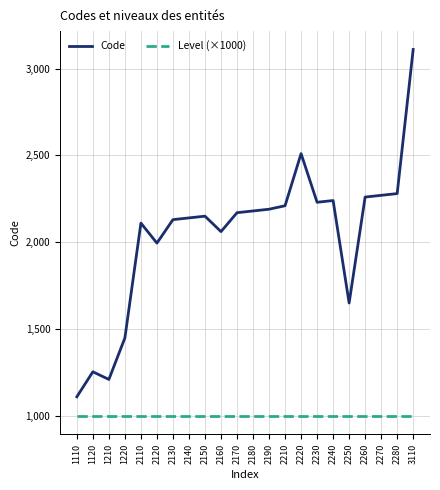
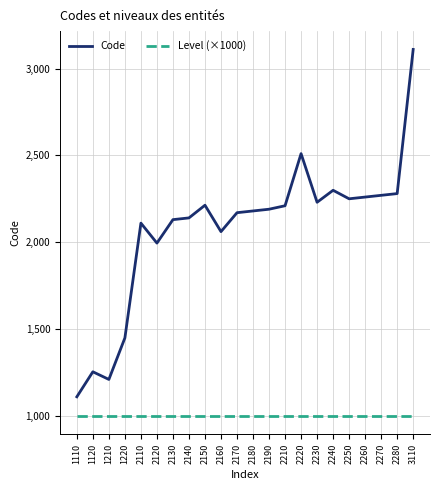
  {
    "Code": {
      "1110": "1,110",
      "1120": "1,250",
      "1210": "1,210",
      "1220": "1,450",
      "2110": "2,110",
      "2120": "2,000",
      "2130": "2,130",
      "2140": "2,140",
-     "2150": "2,150",
+     "2150": "2,210",
      "2160": "2,060",
      "2170": "2,170",
      "2180": "2,180",
      "2190": "2,190",
      "2210": "2,210",
      "2220": "2,510",
      "2230": "2,230",
-     "2240": "2,240",
-     "2250": "1,650",
+     "2240": "2,300",
+     "2250": "2,250",
      "2260": "2,260",
      "2270": "2,270",
      "2280": "2,280",
      "3110": "3,110"
    },
    "Level (×1000)": {
      "1110": "1,000",
      "1120": "1,000",
      "1210": "1,000",
      "1220": "1,000",
      "2110": "1,000",
      "2120": "1,000",
      "2130": "1,000",
      "2140": "1,000",
      "2150": "1,000",
      "2160": "1,000",
      "2170": "1,000",
      "2180": "1,000",
      "2190": "1,000",
      "2210": "1,000",
      "2220": "1,000",
      "2230": "1,000",
      "2240": "1,000",
      "2250": "1,000",
      "2260": "1,000",
      "2270": "1,000",
      "2280": "1,000",
      "3110": "1,000"
    }
  }
